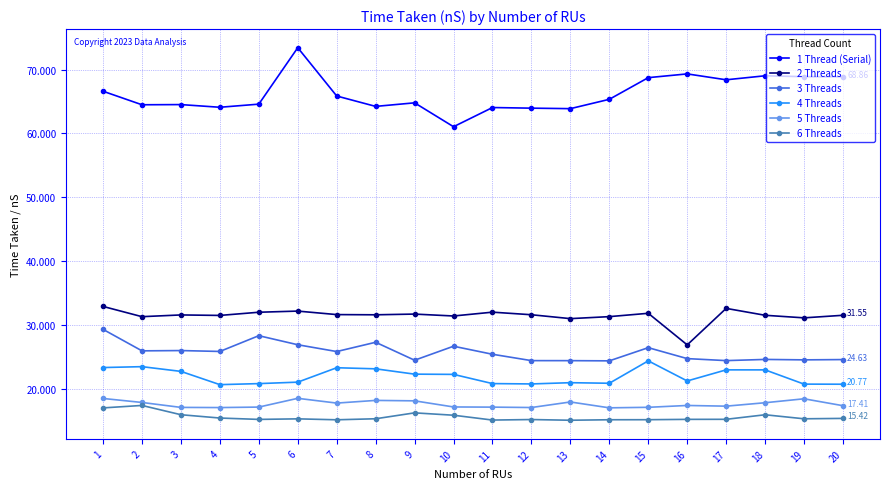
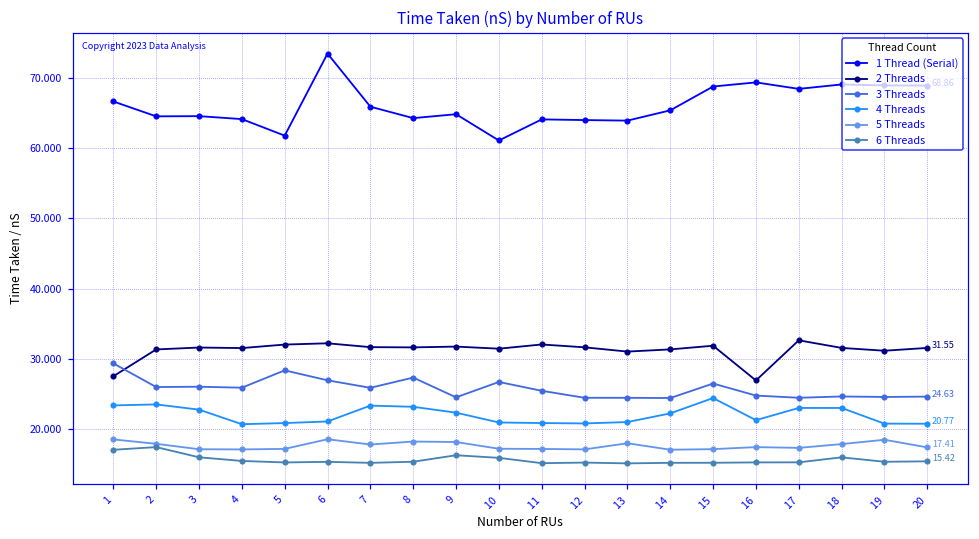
  {
    "1 Thread (Serial)": {
      "1": 67,
      "2": 64,
      "3": 65,
      "4": 64,
-     "5": 65,
+     "5": 62,
      "6": 73,
      "7": 66,
      "8": 64,
      "9": 65,
      "10": 61,
      "11": 64,
      "12": 64,
      "13": 64,
      "14": 65,
      "15": 69,
      "16": 69,
      "17": 68,
      "18": 69
    },
    "2 Threads": {
-     "1": 33,
+     "1": 28,
      "2": 31,
      "3": 32,
      "4": 32,
      "5": 32,
      "6": 32,
      "7": 32,
      "8": 32,
      "9": 32,
      "10": 31,
      "11": 32,
      "12": 32,
      "13": 31,
      "14": 31,
      "15": 32,
      "16": 27,
      "17": 33,
      "18": 32,
      "19": 31
    },
    "4 Threads": {
      "1": 23,
      "2": 24,
      "3": 23,
      "4": 21,
      "5": 21,
      "6": 21,
      "7": 23,
      "8": 23,
      "9": 22,
-     "10": 22,
+     "10": 21,
      "11": 21,
      "12": 21,
      "13": 21,
-     "14": 21,
+     "14": 22,
      "15": 24,
      "16": 21,
      "17": 23,
      "18": 23,
      "19": 21
    }
  }
